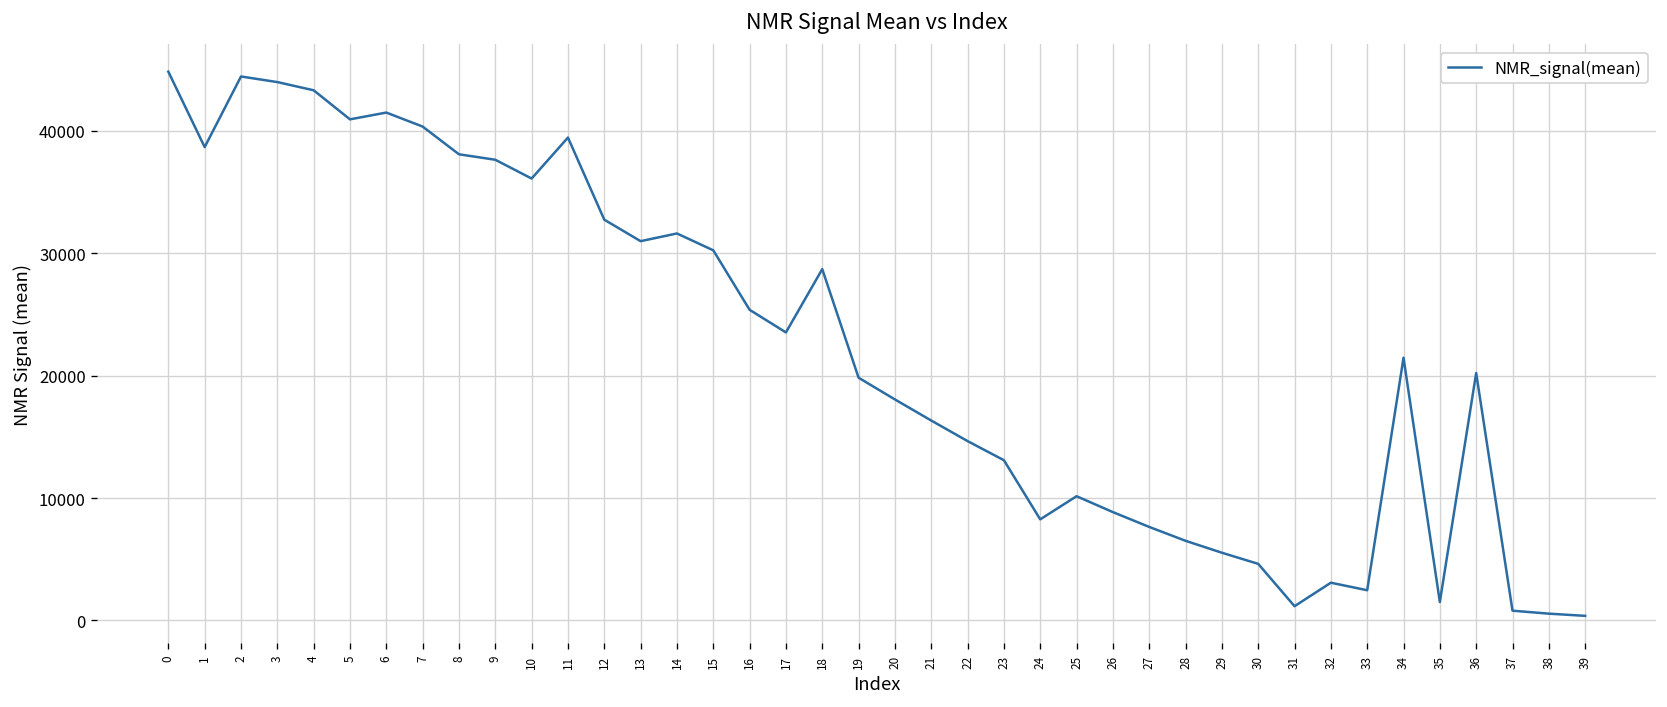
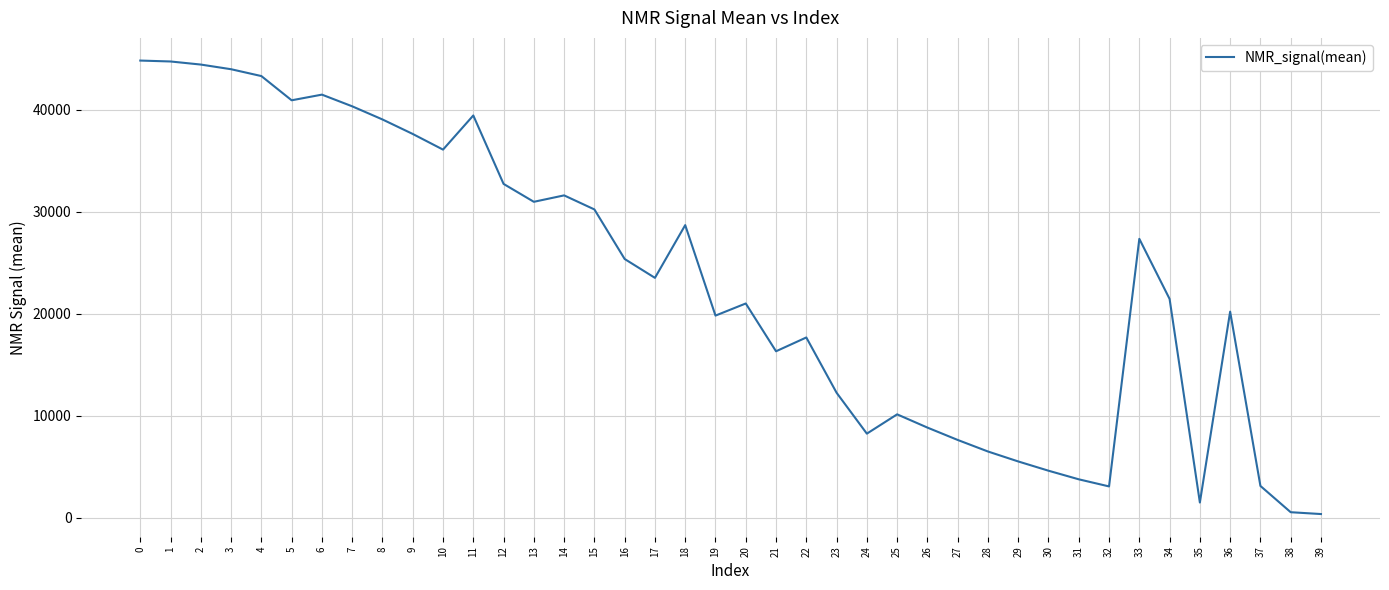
  {
    "0": 44800,
-   "1": 38700,
+   "1": 44700,
    "2": 44400,
    "3": 44000,
    "4": 43300,
    "5": 40900,
    "6": 41500,
    "7": 40300,
-   "8": 38100,
+   "8": 39100,
    "9": 37600,
    "10": 36100,
    "11": 39400,
    "12": 32700,
    "13": 31000,
    "14": 31600,
    "15": 30200,
    "16": 25400,
    "17": 23500,
    "18": 28700,
    "19": 19800,
-   "20": 18100,
+   "20": 21000,
    "21": 16300,
-   "22": 14700,
-   "23": 13100,
+   "22": 17700,
+   "23": 12300,
    "24": 8300,
    "25": 10100,
    "26": 8900,
    "27": 7600,
    "28": 6500,
    "29": 5500,
    "30": 4600,
-   "31": 1200,
+   "31": 3800,
    "32": 3100,
-   "33": 2500,
+   "33": 27300,
    "34": 21500,
    "35": 1500,
    "36": 20200,
-   "37": 800,
+   "37": 3100,
    "38": 600,
    "39": 400
  }
